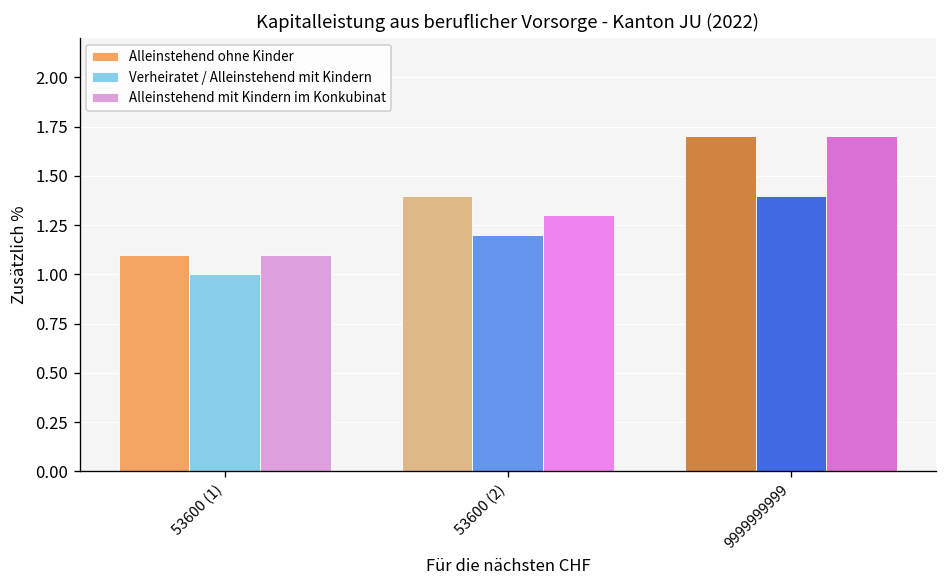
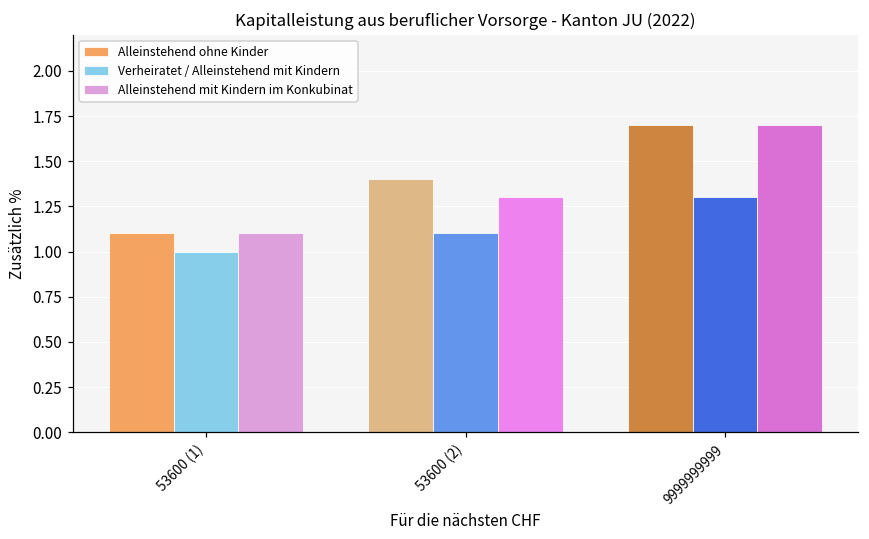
  {
    "Alleinstehend ohne Kinder": {
      "53600 (1)": 1.1,
      "53600 (2)": 1.4,
      "9999999999": 1.7
    },
    "Verheiratet / Alleinstehend mit Kindern": {
      "53600 (1)": 1.0,
-     "53600 (2)": 1.2,
-     "9999999999": 1.4
+     "53600 (2)": 1.1,
+     "9999999999": 1.3
    },
    "Alleinstehend mit Kindern im Konkubinat": {
      "53600 (1)": 1.1,
      "53600 (2)": 1.3,
      "9999999999": 1.7
    }
  }
